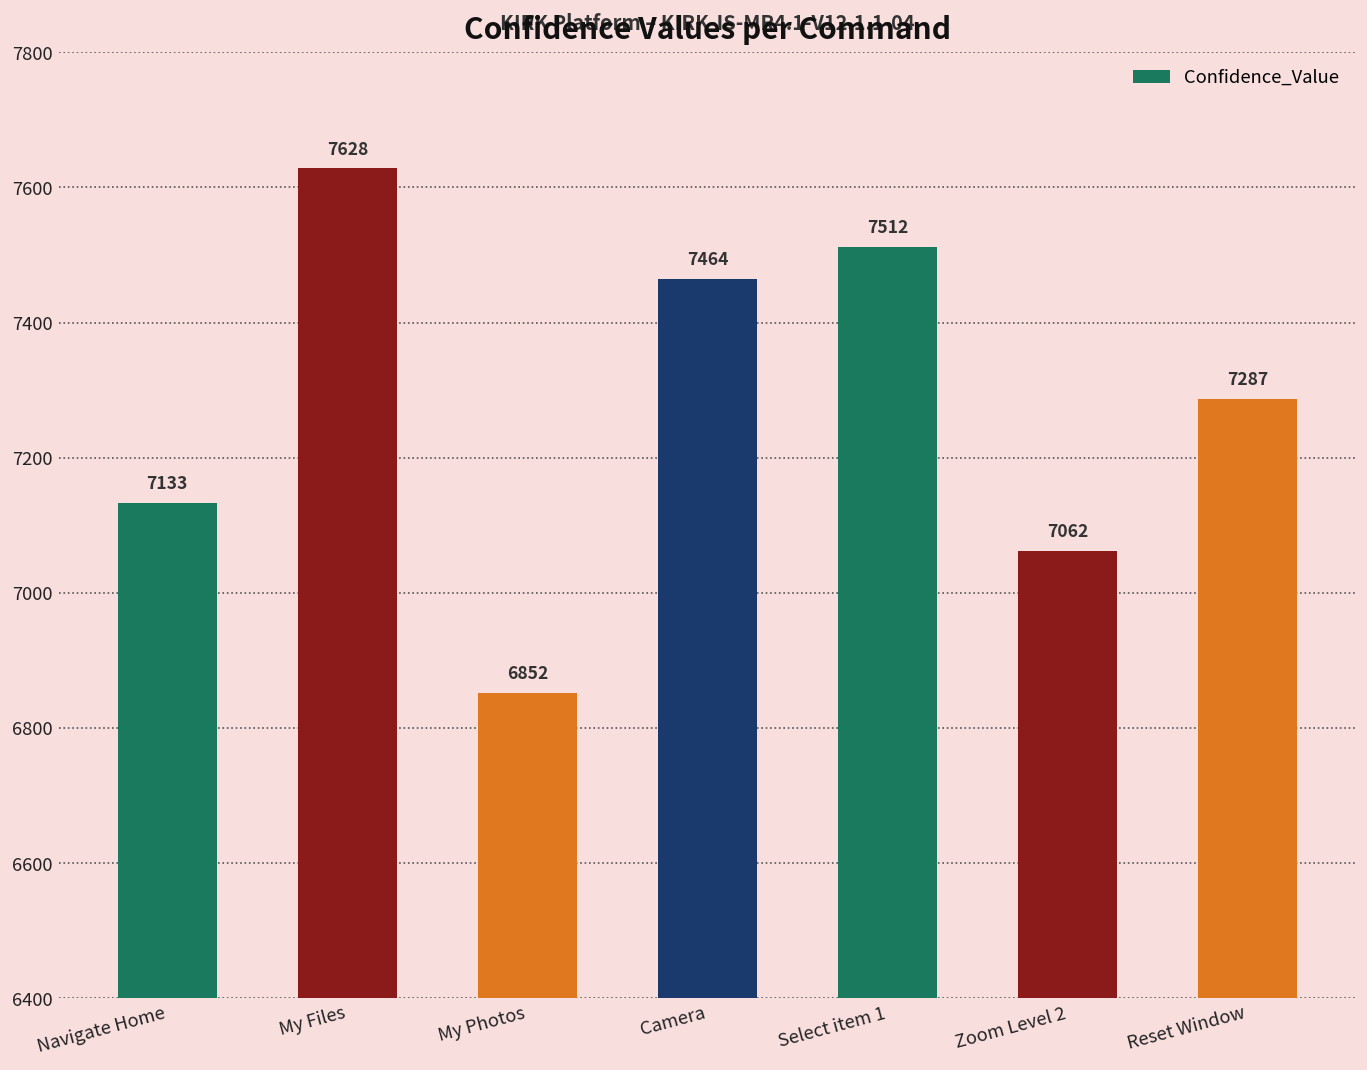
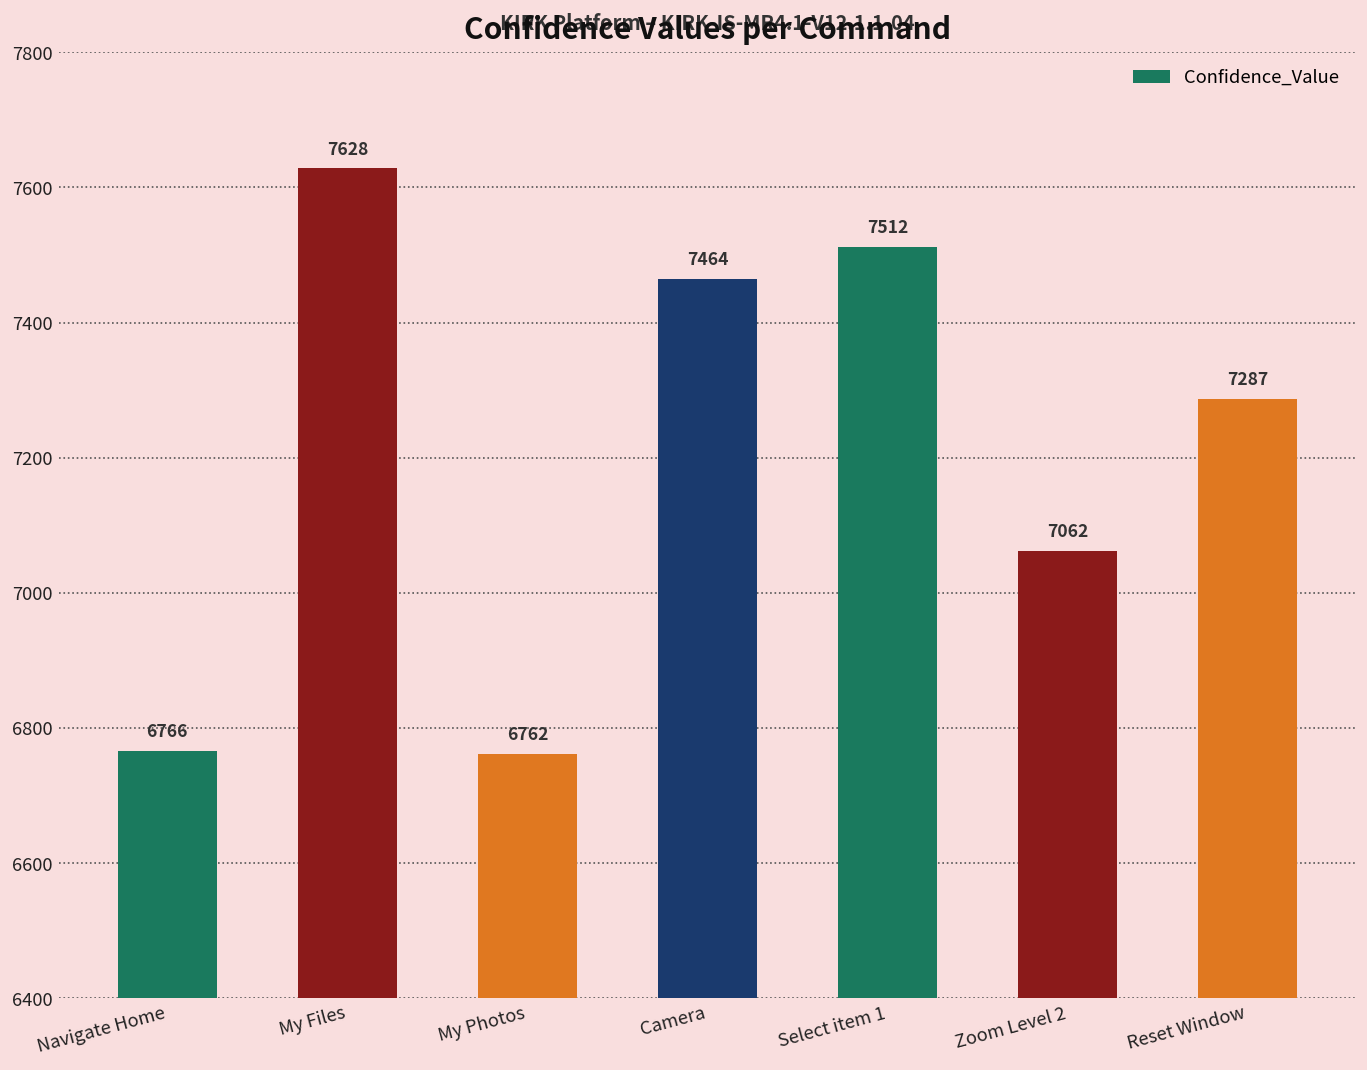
  {
-   "Navigate Home": 7133,
+   "Navigate Home": 6766,
    "My Files": 7628,
-   "My Photos": 6852,
+   "My Photos": 6762,
    "Camera": 7464,
    "Select item 1": 7512,
    "Zoom Level 2": 7062,
    "Reset Window": 7287
  }
